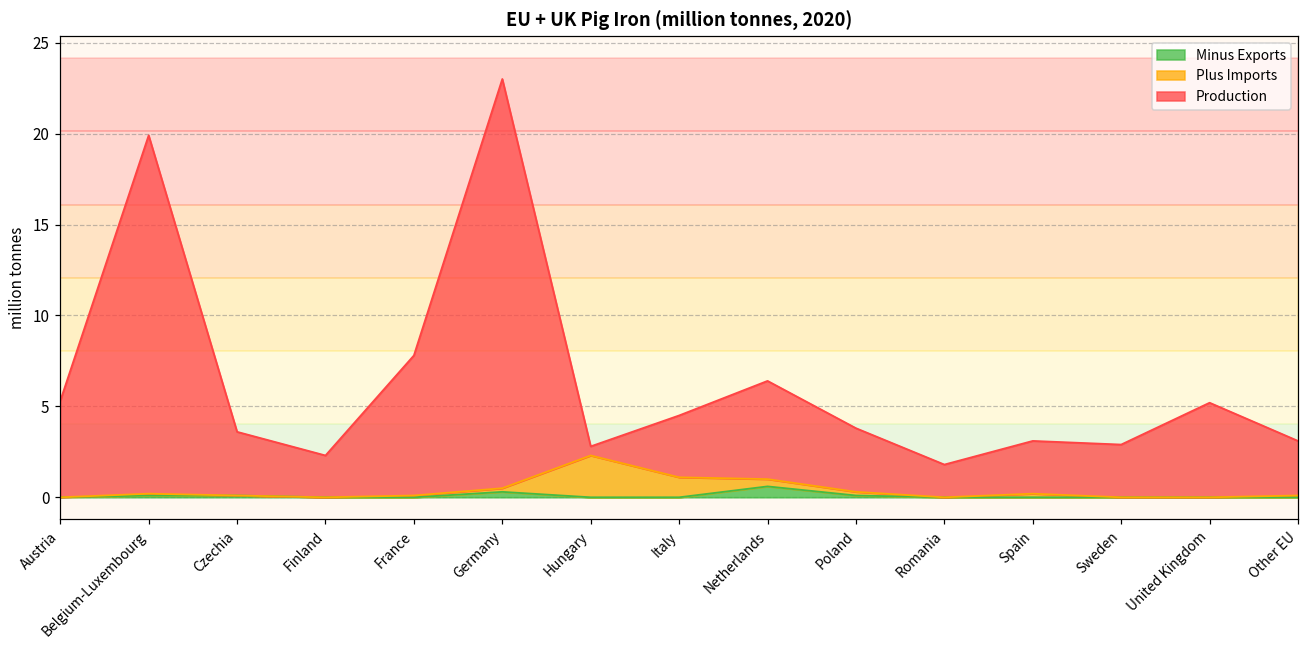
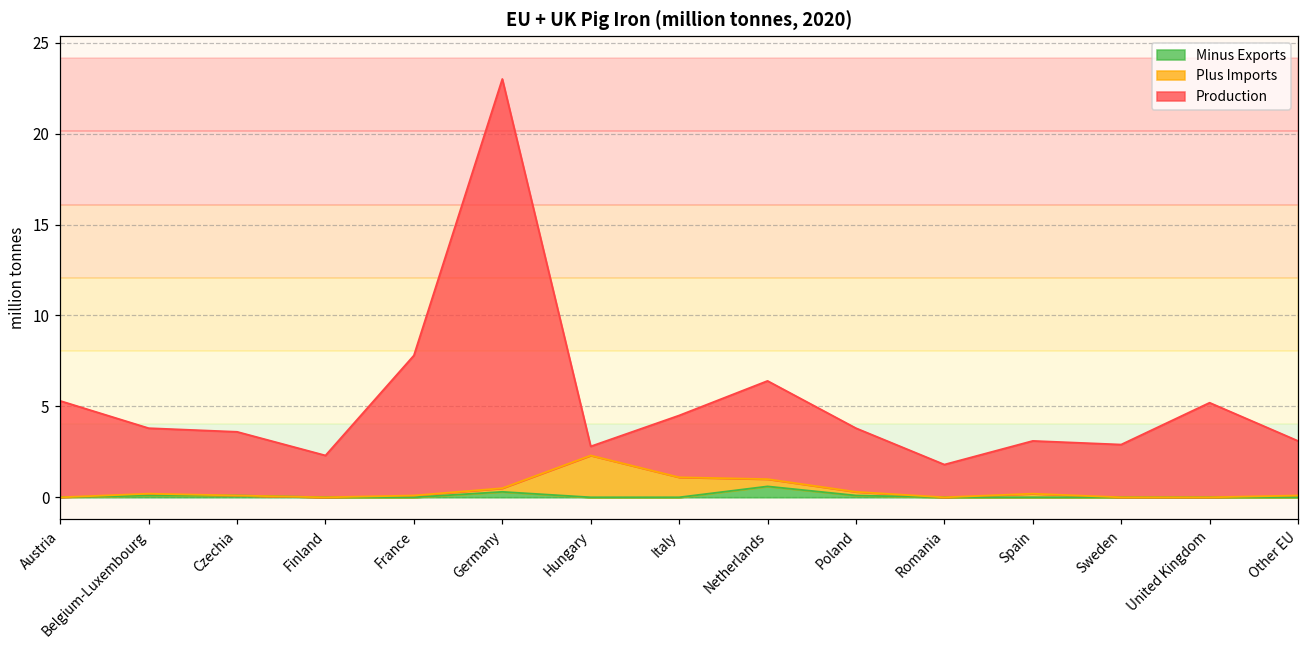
  {
    "Minus Exports": {
      "Germany": 0.3,
      "Hungary": 0.0,
      "Italy": 0.0,
      "Netherlands": 0.6,
      "Poland": 0.1,
      "Spain": 0.0
    },
    "Plus Imports": {
      "Germany": 0.2,
      "Hungary": 2.3,
      "Italy": 1.1,
      "Netherlands": 0.4,
      "Poland": 0.2,
      "Spain": 0.2
    },
    "Production": {
      "Austria": 5.3,
-     "Belgium-Luxembourg": 19.7,
+     "Belgium-Luxembourg": 3.6,
      "Czechia": 3.5,
      "Finland": 2.3,
      "France": 7.7,
      "Germany": 22.5,
      "Hungary": 0.5,
      "Italy": 3.4,
      "Netherlands": 5.4,
      "Poland": 3.5,
      "Romania": 1.8,
      "Spain": 2.9,
      "Sweden": 2.9,
      "United Kingdom": 5.2,
      "Other EU": 3.0
    }
  }
